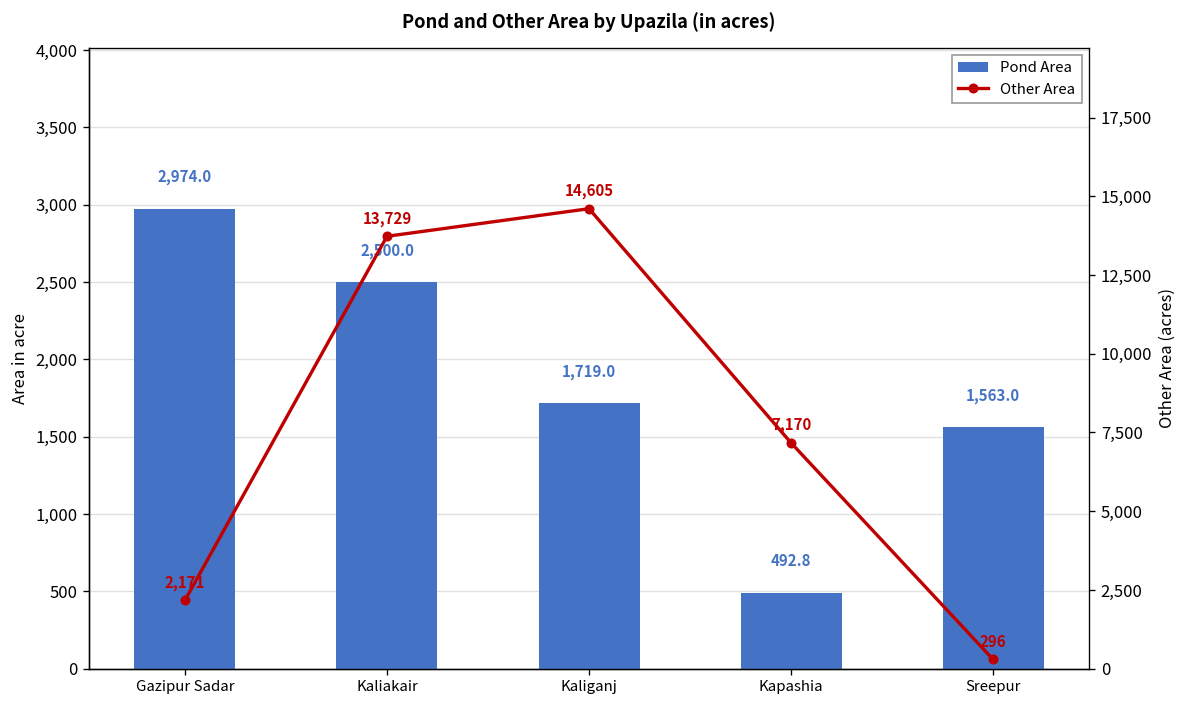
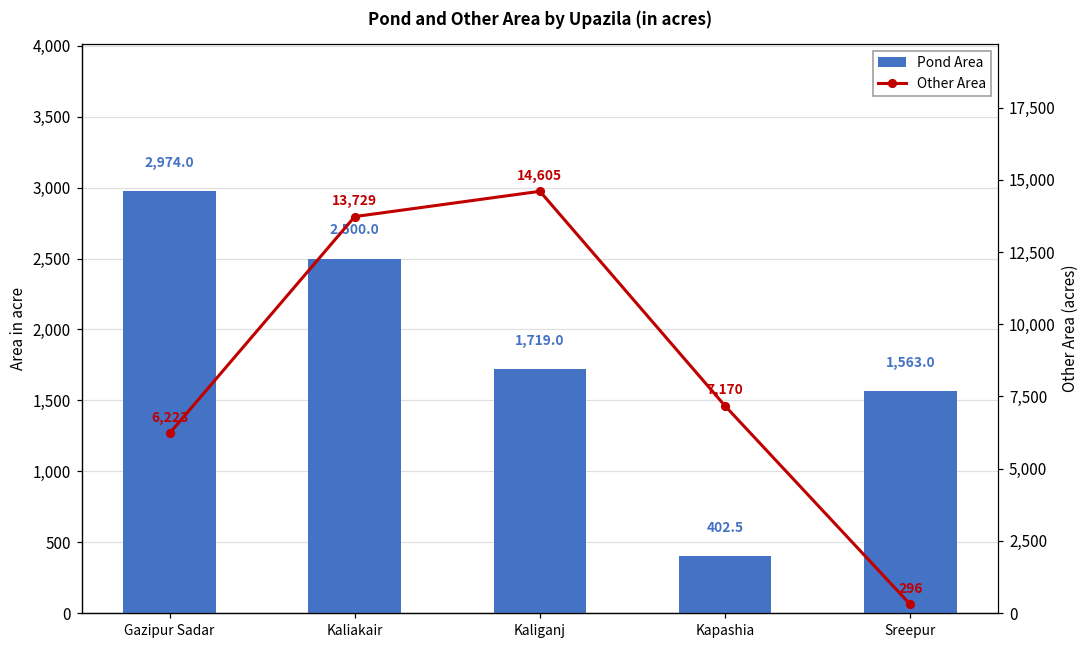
  {
    "Pond Area": {
      "Gazipur Sadar": "2,974.0",
      "Kaliakair": "2,500.0",
      "Kaliganj": "1,719.0",
-     "Kapashia": "492.8",
+     "Kapashia": "402.5",
      "Sreepur": "1,563.0"
    },
    "Other Area": {
-     "Gazipur Sadar": "2,171",
+     "Gazipur Sadar": "6,223",
      "Kaliakair": "13,729",
      "Kaliganj": "14,605",
      "Kapashia": "7,170",
      "Sreepur": "296"
    }
  }
